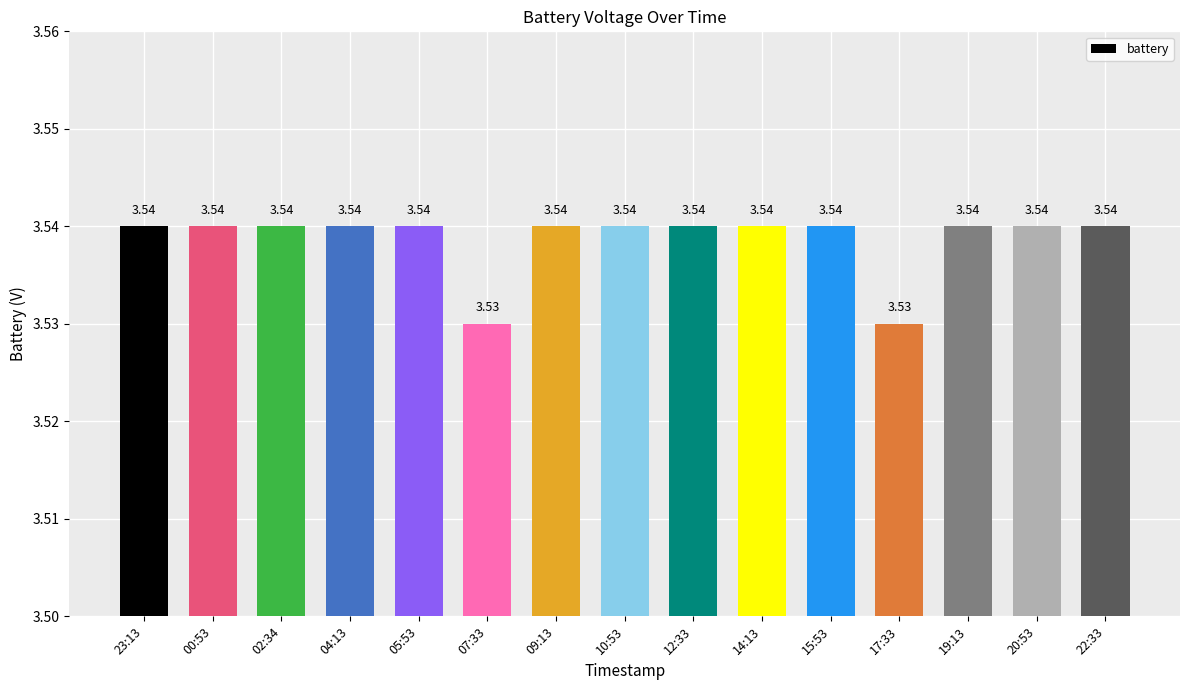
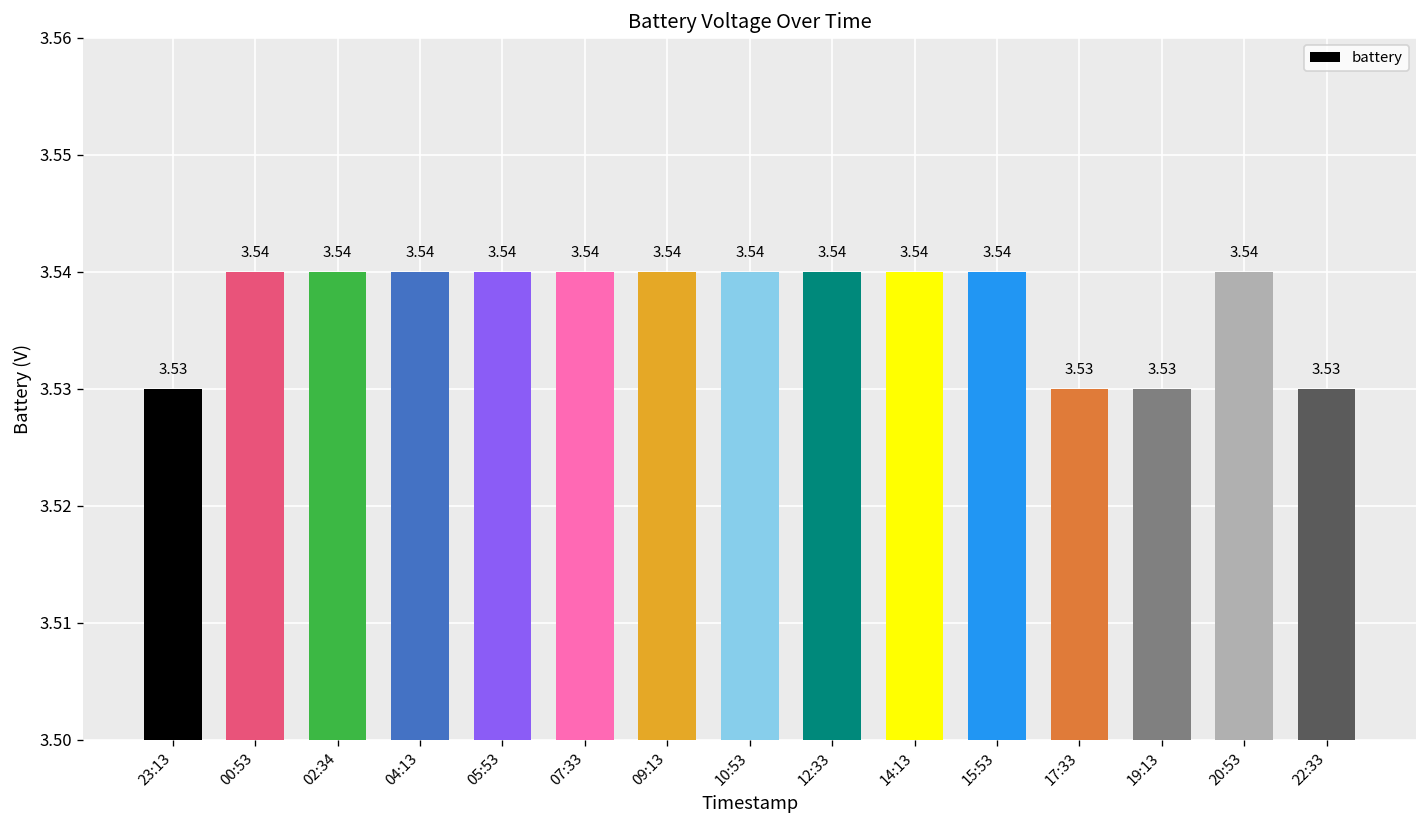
  {
-   "23:13": 3.54,
+   "23:13": 3.53,
    "00:53": 3.54,
    "02:34": 3.54,
    "04:13": 3.54,
    "05:53": 3.54,
-   "07:33": 3.53,
+   "07:33": 3.54,
    "09:13": 3.54,
    "10:53": 3.54,
    "12:33": 3.54,
    "14:13": 3.54,
    "15:53": 3.54,
    "17:33": 3.53,
-   "19:13": 3.54,
+   "19:13": 3.53,
    "20:53": 3.54,
-   "22:33": 3.54
+   "22:33": 3.53
  }
